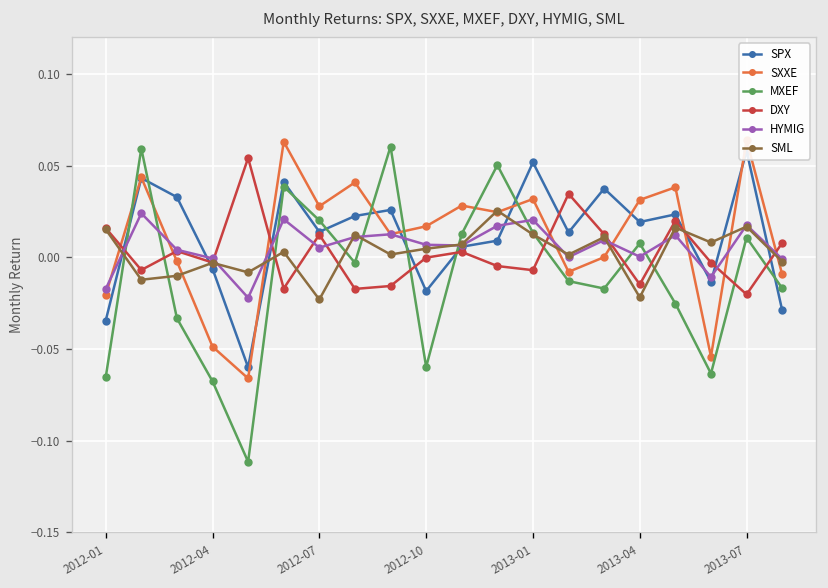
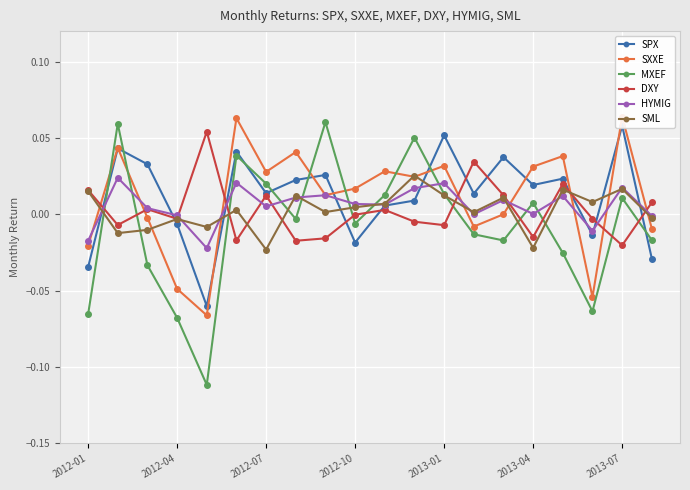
  {
    "SPX": {
      "2012-01": -0.035,
      "2012-04": -0.006,
      "2012-10": -0.018,
      "2013-01": 0.052,
      "2013-04": 0.019
    },
    "MXEF": {
      "2012-01": -0.066,
      "2012-04": -0.068,
      "2012-07": 0.020,
-     "2012-10": -0.060,
+     "2012-10": -0.006,
      "2013-04": 0.008,
      "2013-07": 0.011
    },
    "HYMIG": {
      "2012-01": -0.017,
      "2012-04": -0.001,
      "2012-07": 0.005,
      "2012-10": 0.007,
      "2013-01": 0.020,
      "2013-04": 0.000
    },
    "SML": {
      "2012-07": -0.023,
      "2012-10": 0.005,
      "2013-04": -0.022
    }
  }
